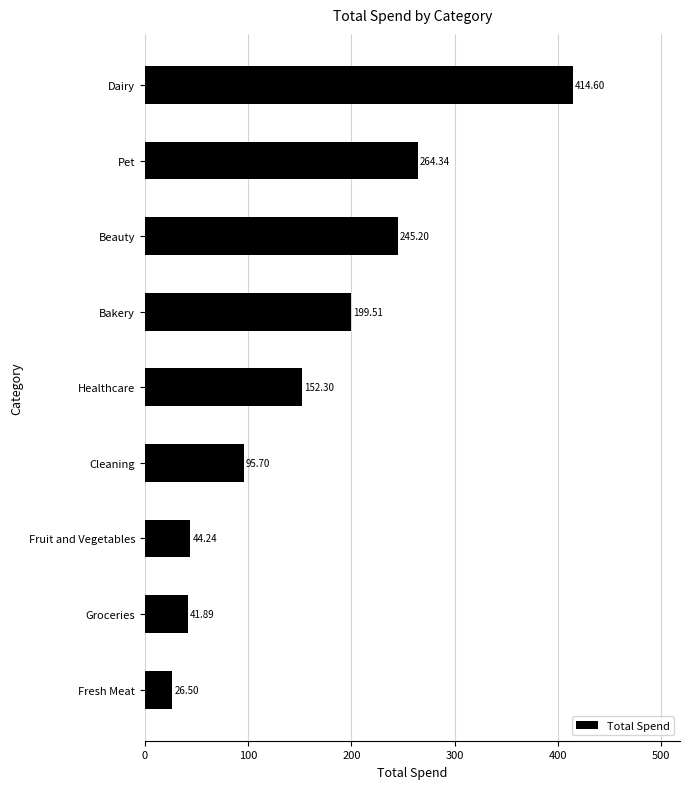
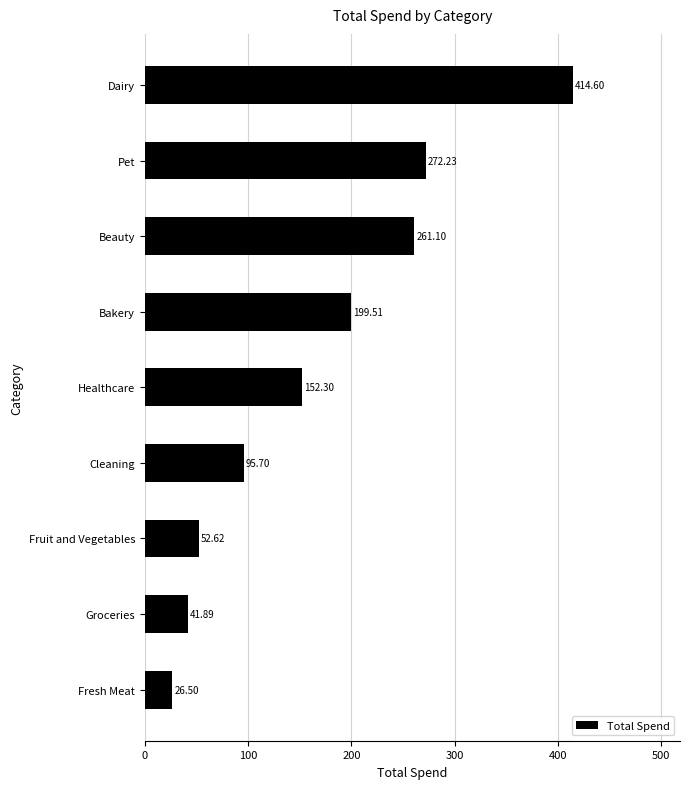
  {
    "Dairy": 414.60,
-   "Pet": 264.34,
-   "Beauty": 245.20,
+   "Pet": 272.23,
+   "Beauty": 261.10,
    "Bakery": 199.51,
    "Healthcare": 152.30,
    "Cleaning": 95.70,
-   "Fruit and Vegetables": 44.24,
+   "Fruit and Vegetables": 52.62,
    "Groceries": 41.89,
    "Fresh Meat": 26.50
  }
